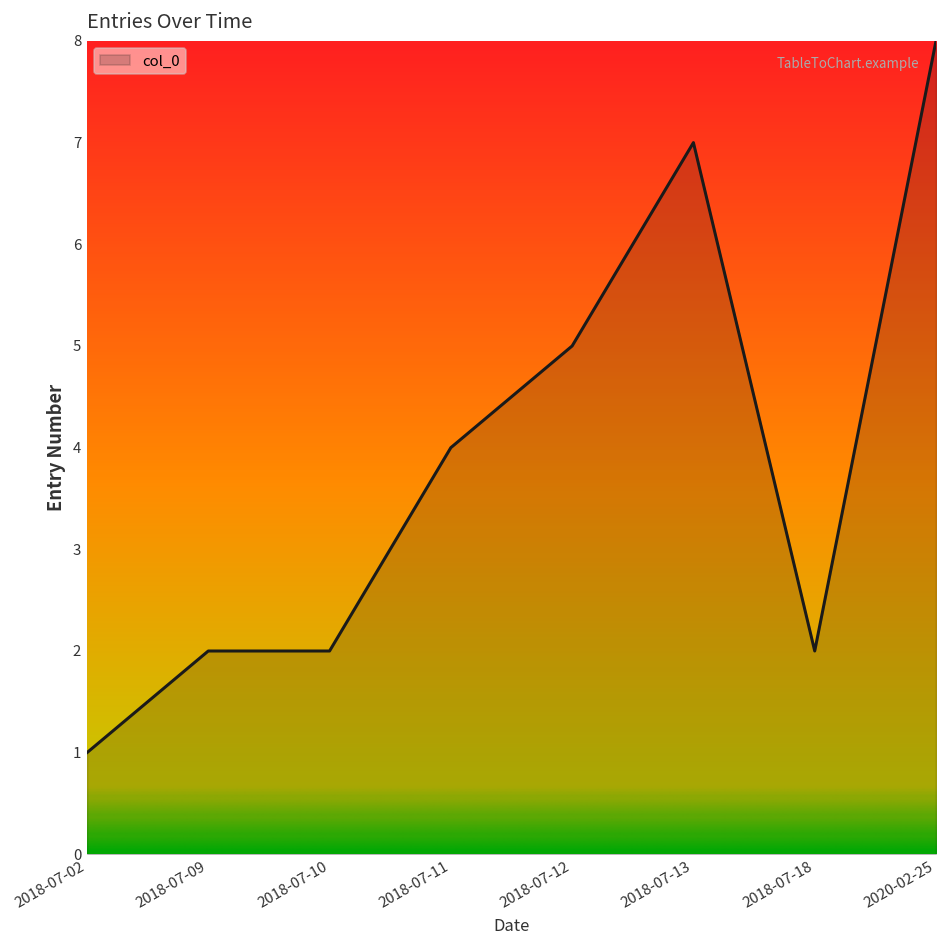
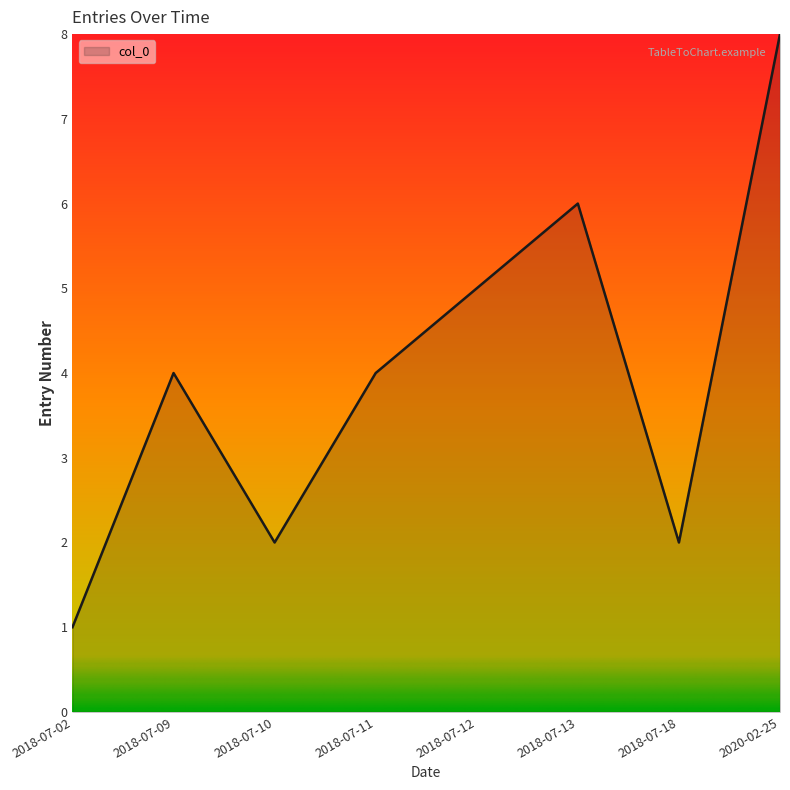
  {
    "2018-07-02": 1,
-   "2018-07-09": 2,
+   "2018-07-09": 4,
    "2018-07-10": 2,
    "2018-07-11": 4,
    "2018-07-12": 5,
-   "2018-07-13": 7,
+   "2018-07-13": 6,
    "2018-07-18": 2,
    "2020-02-25": 8
  }
